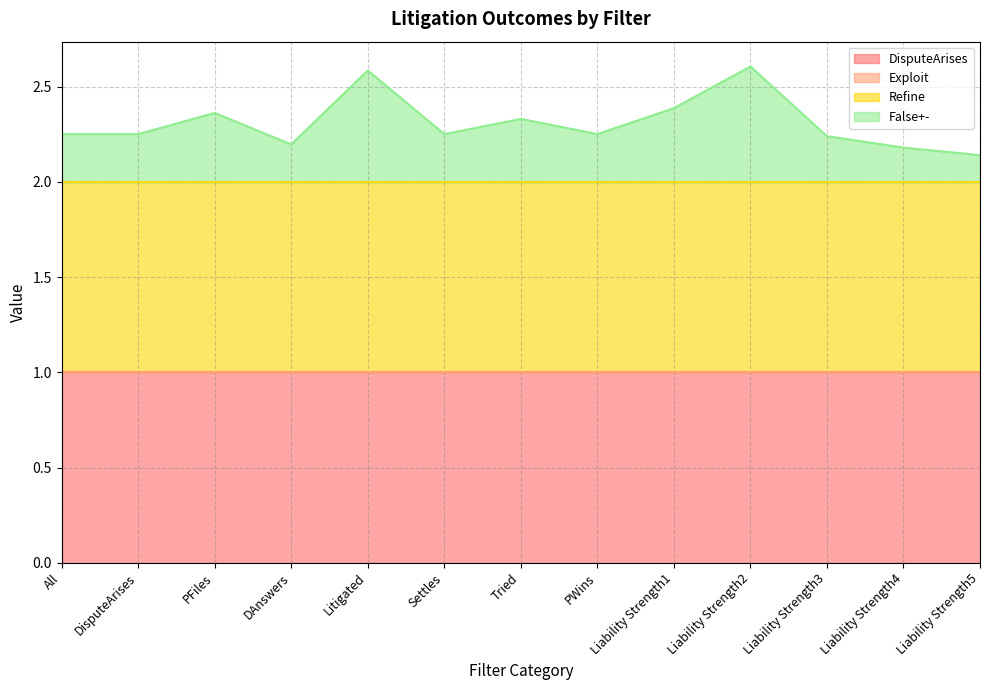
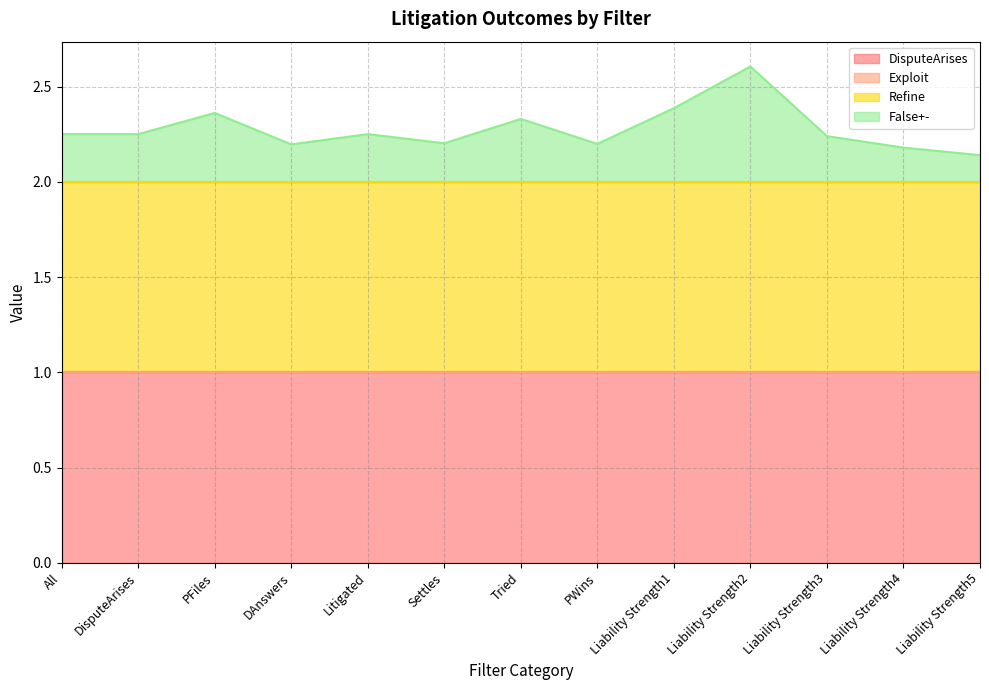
  {
    "Exploit": {
      "All": 1.00,
      "DisputeArises": 1.00,
      "PFiles": 1.00,
      "DAnswers": 1.00,
      "Litigated": 1.00,
      "Settles": 1.00,
      "Tried": 1.00,
      "PWins": 1.00,
      "Liability Strength1": 1.00,
      "Liability Strength2": 1.00,
      "Liability Strength3": 1.00,
      "Liability Strength4": 1.00,
      "Liability Strength5": 1.00
    },
    "Refine": {
      "All": 2.00,
      "DisputeArises": 2.00,
      "PFiles": 2.00,
      "DAnswers": 2.00,
      "Litigated": 2.00,
      "Settles": 2.00,
      "Tried": 2.00,
      "PWins": 2.00,
      "Liability Strength1": 2.00,
      "Liability Strength2": 2.00,
      "Liability Strength3": 2.00,
      "Liability Strength4": 2.00,
      "Liability Strength5": 2.00
    },
    "False+-": {
      "All": 2.25,
      "DisputeArises": 2.25,
      "PFiles": 2.36,
      "DAnswers": 2.20,
-     "Litigated": 2.59,
-     "Settles": 2.25,
+     "Litigated": 2.25,
+     "Settles": 2.20,
      "Tried": 2.33,
-     "PWins": 2.25,
+     "PWins": 2.20,
      "Liability Strength1": 2.39,
      "Liability Strength2": 2.61,
      "Liability Strength3": 2.24,
      "Liability Strength4": 2.18,
      "Liability Strength5": 2.14
    }
  }
